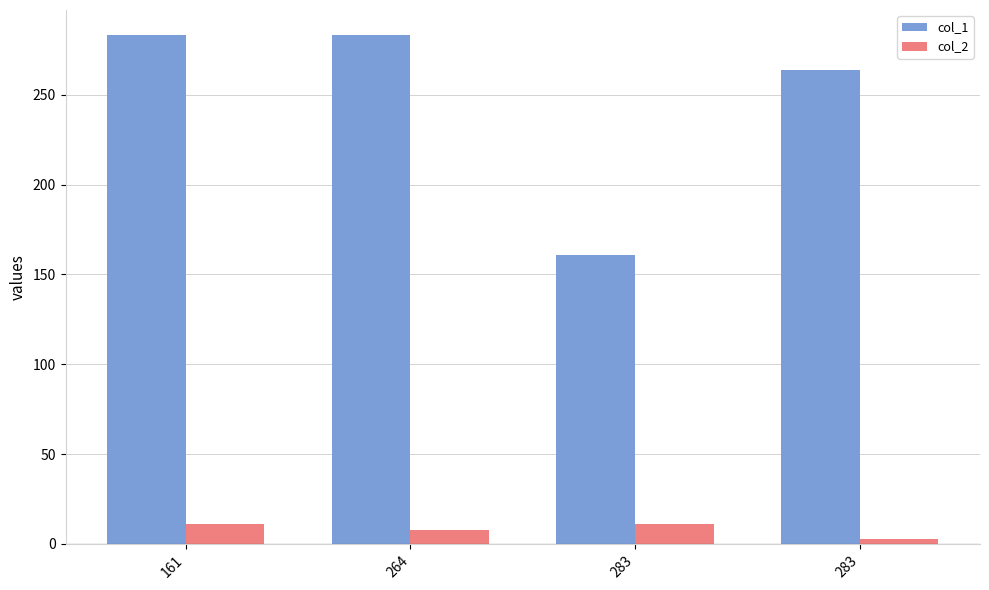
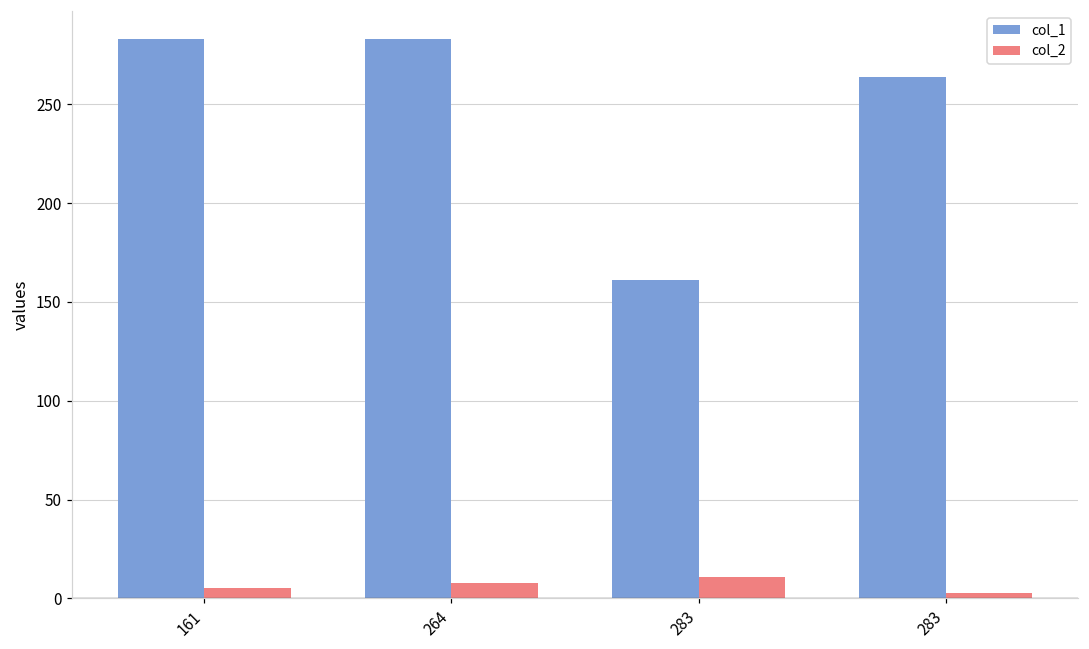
  {
    "col_1": {
      "161": 283,
      "264": 283
    },
    "col_2": {
-     "161": 11,
+     "161": 5,
      "264": 8
    }
  }
